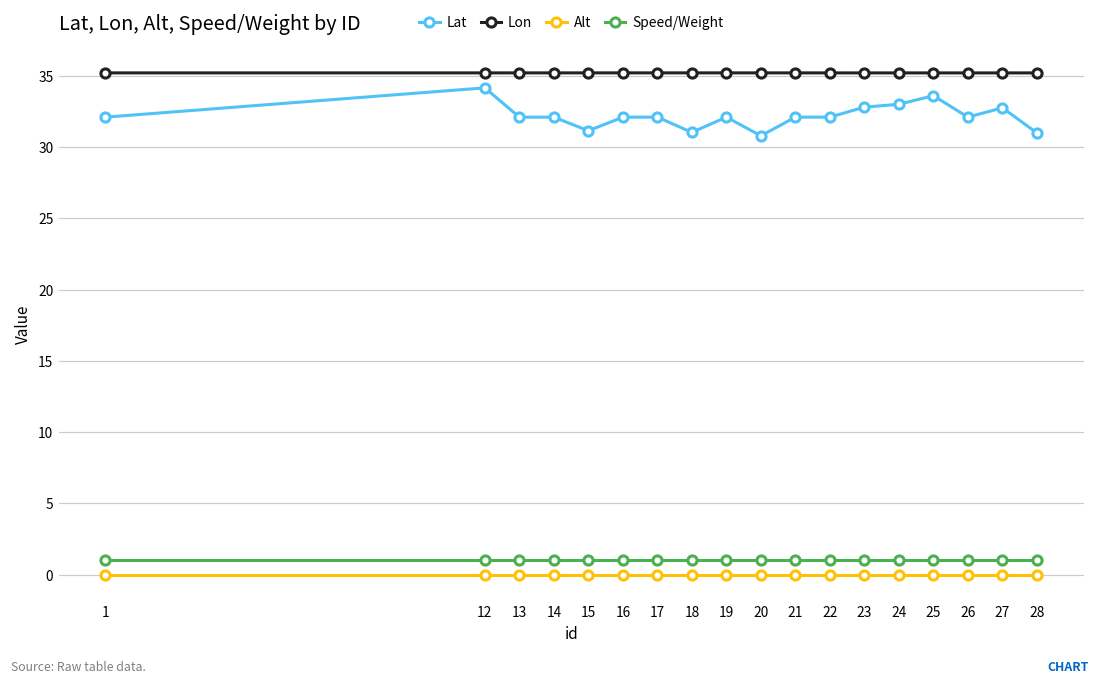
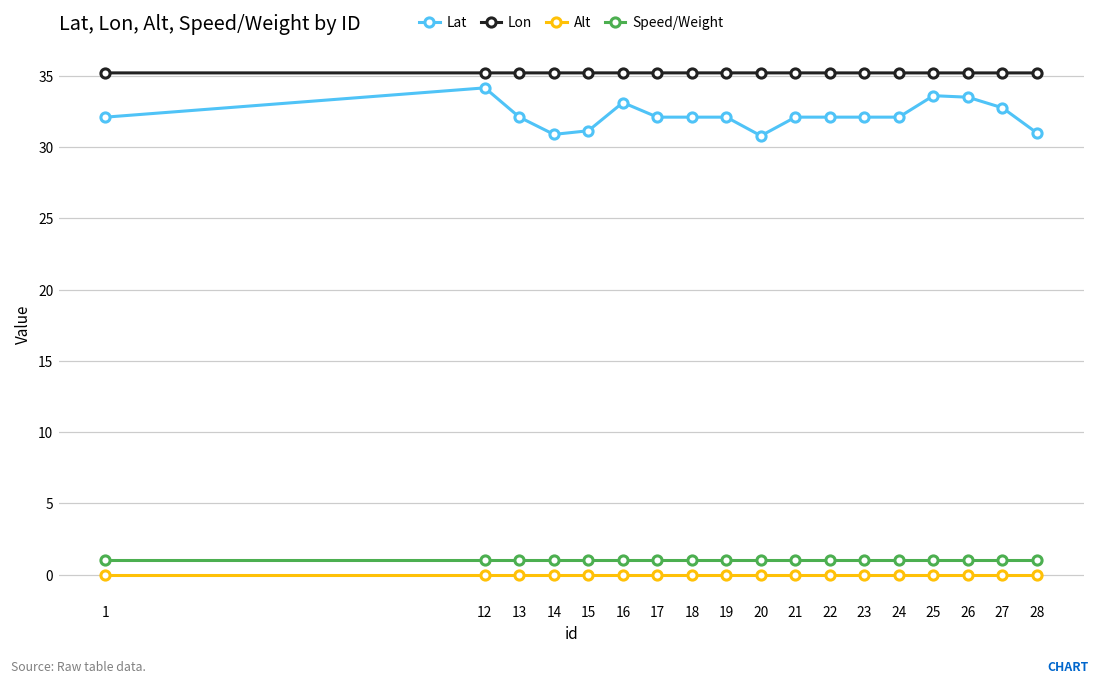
  {
    "Lat": {
      "1": 32.1,
      "12": 34.2,
      "13": 32.1,
-     "14": 32.1,
+     "14": 30.9,
      "15": 31.1,
-     "16": 32.1,
+     "16": 33.1,
      "17": 32.1,
-     "18": 31.0,
+     "18": 32.1,
      "19": 32.1,
      "20": 30.8,
      "21": 32.1,
      "22": 32.1,
-     "23": 32.8,
-     "24": 33.0,
+     "23": 32.1,
+     "24": 32.1,
      "25": 33.6,
-     "26": 32.1,
+     "26": 33.5,
      "27": 32.8,
      "28": 31.0
    },
    "Lon": {
      "1": 35.2,
      "12": 35.2,
      "13": 35.2,
      "14": 35.2,
      "15": 35.2,
      "16": 35.2,
      "17": 35.2,
      "18": 35.2,
      "19": 35.2,
      "20": 35.2,
      "21": 35.2,
      "22": 35.2,
      "23": 35.2,
      "24": 35.2,
      "25": 35.2,
      "26": 35.2,
      "27": 35.2,
      "28": 35.2
    },
    "Alt": {
      "1": 0.0,
      "12": 0.0,
      "13": 0.0,
      "14": 0.0,
      "15": 0.0,
      "16": 0.0,
      "17": 0.0,
      "18": 0.0,
      "19": 0.0,
      "20": 0.0,
      "21": 0.0,
      "22": 0.0,
      "23": 0.0,
      "24": 0.0,
      "25": 0.0,
      "26": 0.0,
      "27": 0.0,
      "28": 0.0
    },
    "Speed/Weight": {
      "1": 1.0,
      "12": 1.0,
      "13": 1.0,
      "14": 1.0,
      "15": 1.0,
      "16": 1.0,
      "17": 1.0,
      "18": 1.0,
      "19": 1.0,
      "20": 1.0,
      "21": 1.0,
      "22": 1.0,
      "23": 1.0,
      "24": 1.0,
      "25": 1.0,
      "26": 1.0,
      "27": 1.0,
      "28": 1.0
    }
  }
